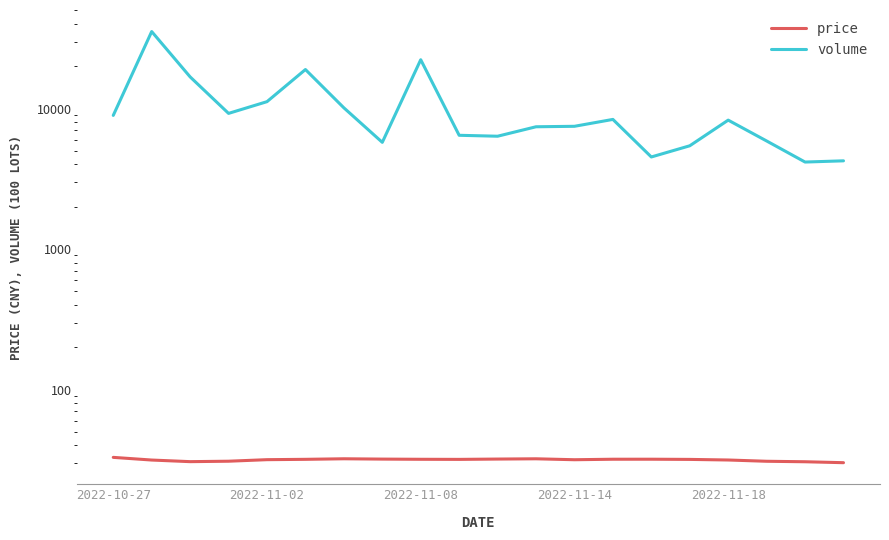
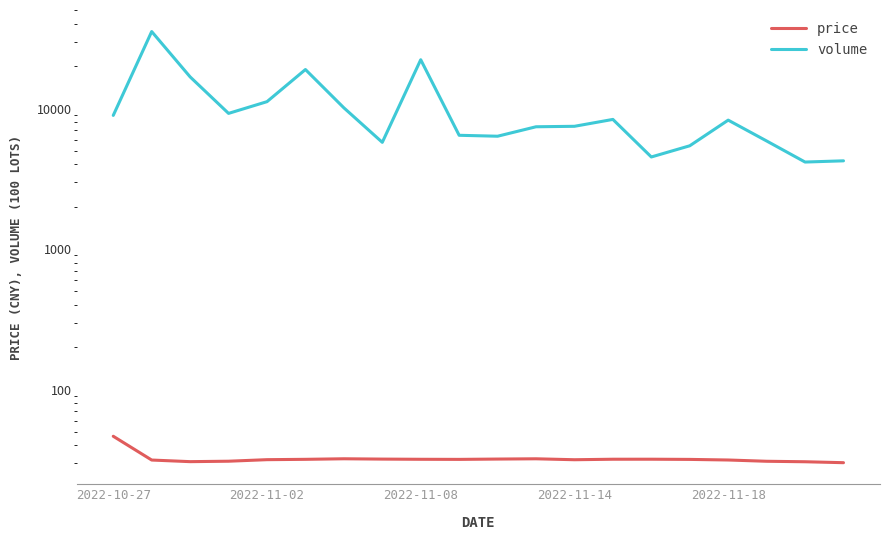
  {
    "price": {
-     "2022-10-27": 33,
+     "2022-10-27": 47,
      "2022-11-02": 32,
      "2022-11-08": 32,
      "2022-11-14": 32,
      "2022-11-18": 32
    },
    "volume": {
      "2022-10-27": 9000,
      "2022-11-02": 11000,
      "2022-11-08": 22000,
      "2022-11-14": 7000,
      "2022-11-18": 8000
    }
  }
